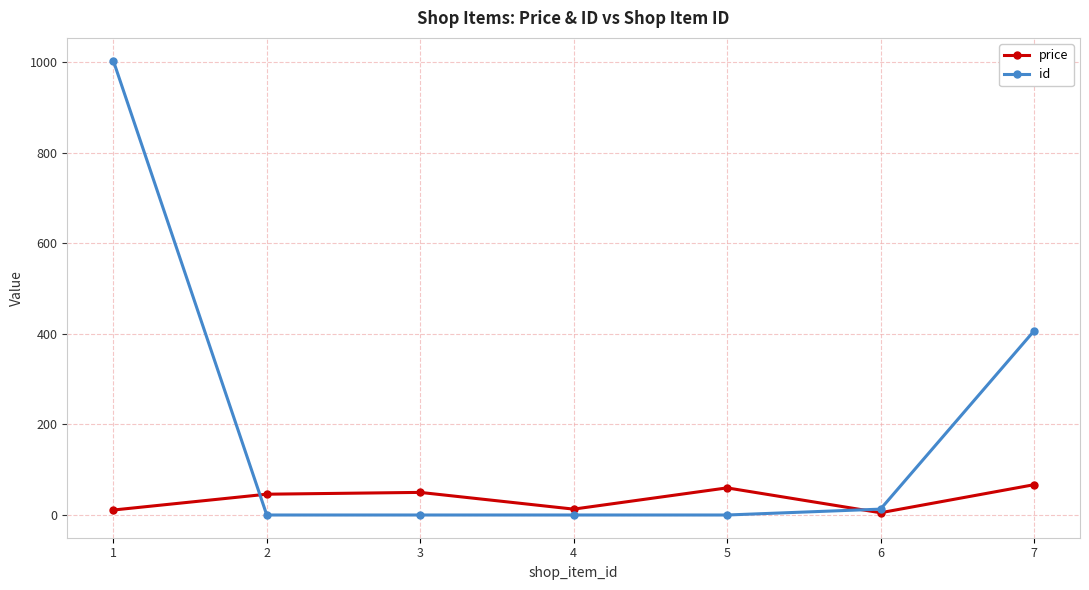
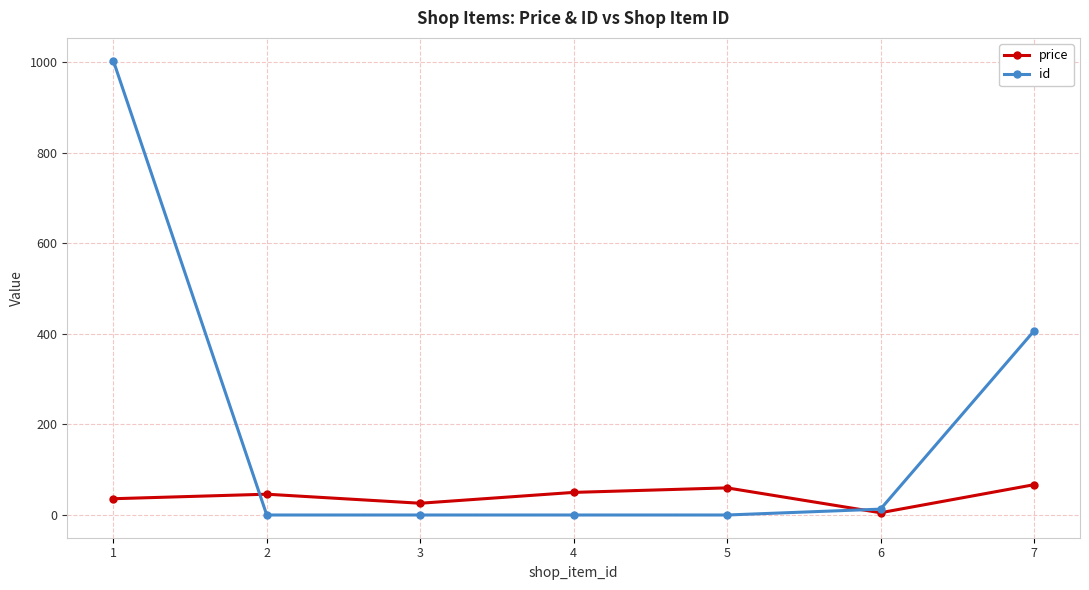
  {
    "price": {
-     "1": 10,
+     "1": 40,
      "2": 50,
-     "3": 50,
-     "4": 10,
+     "3": 30,
+     "4": 50,
      "5": 60,
      "6": 0,
      "7": 70
    },
    "id": {
      "1": 1000,
      "2": 0,
      "3": 0,
      "4": 0,
      "5": 0,
      "6": 10,
      "7": 410
    }
  }
